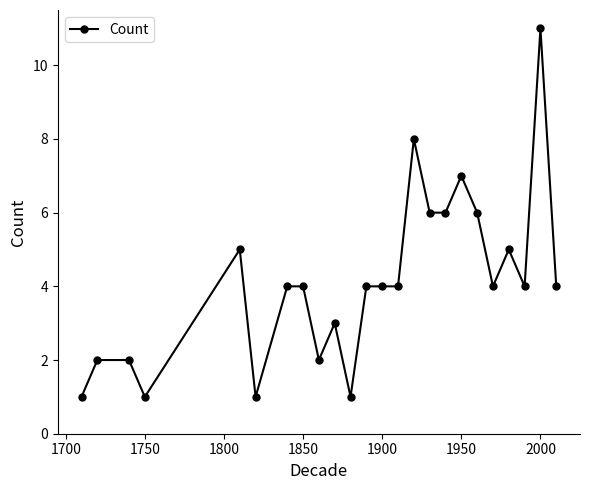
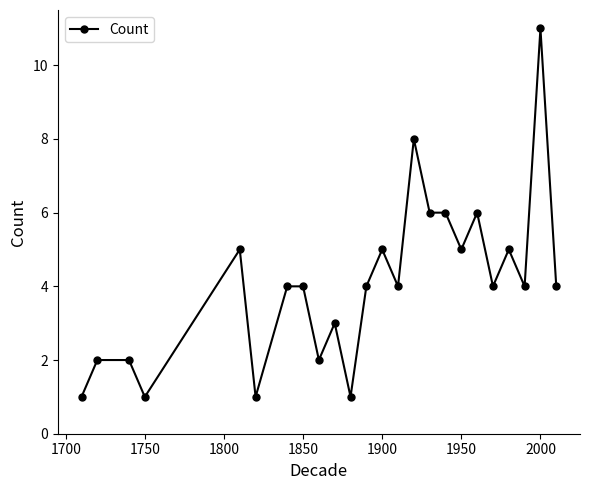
  {
    "1750": 1,
    "1850": 4,
-   "1900": 4,
-   "1950": 7,
+   "1900": 5,
+   "1950": 5,
    "2000": 11
  }
